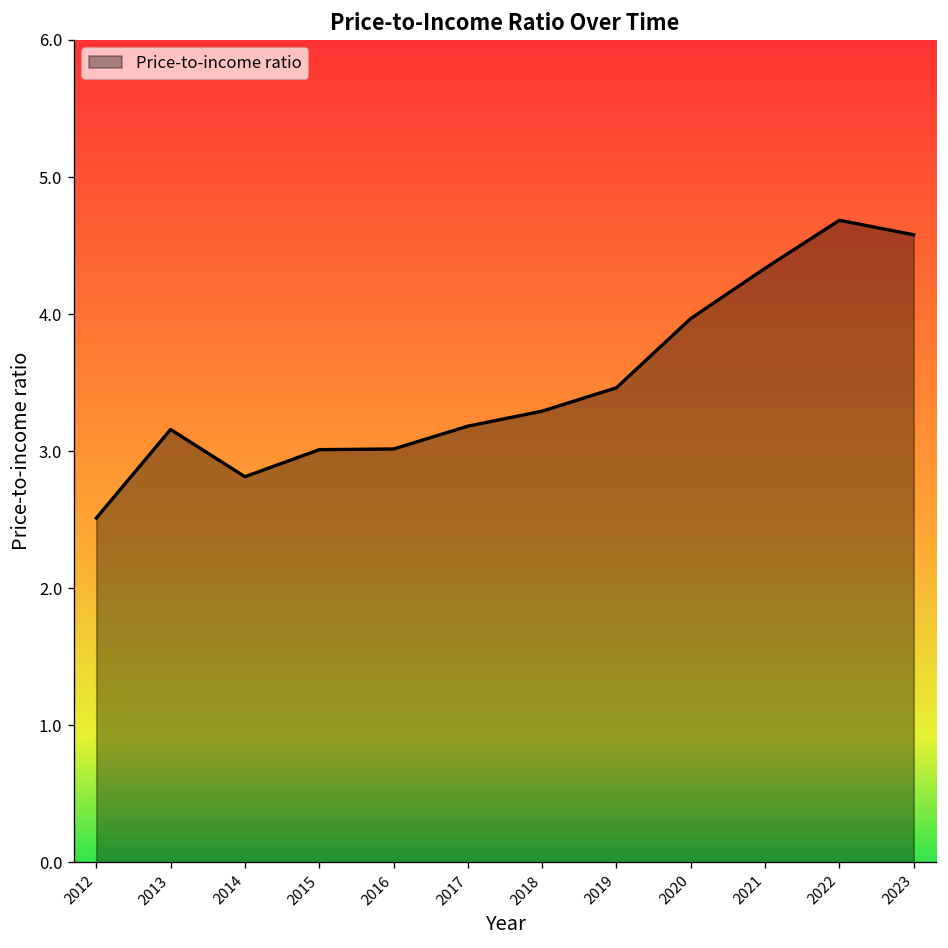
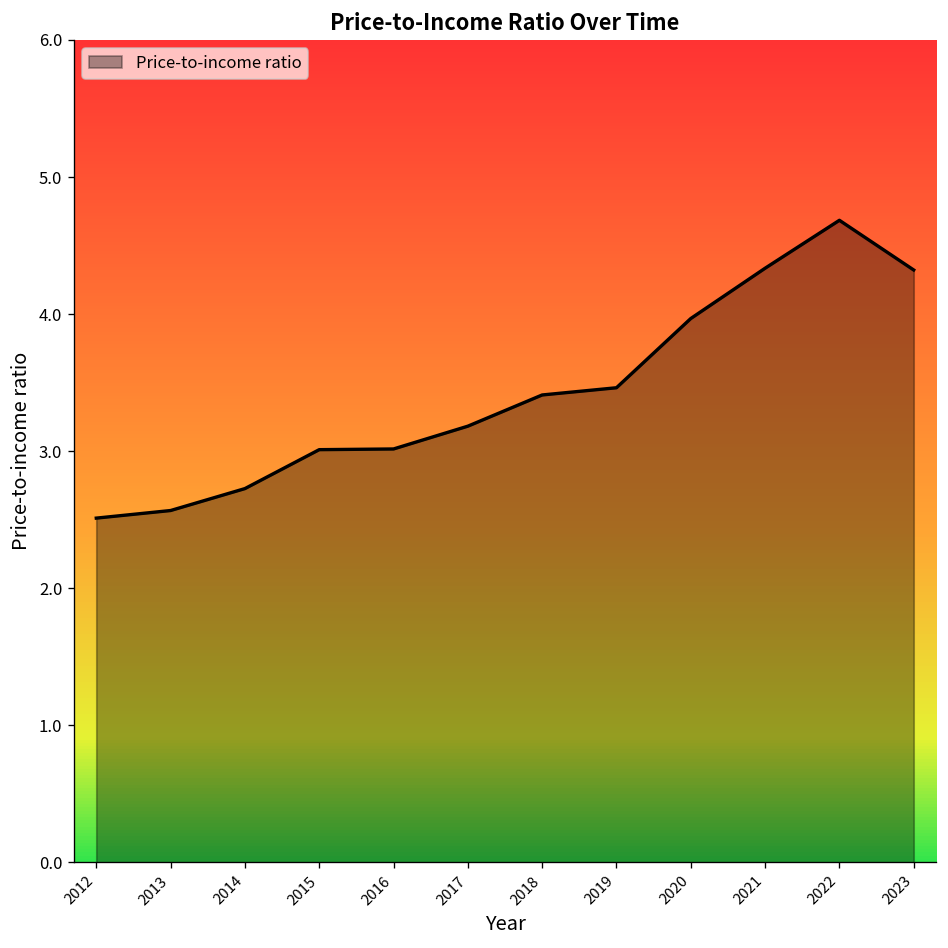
  {
    "2012": 2.51,
-   "2013": 3.16,
-   "2014": 2.81,
+   "2013": 2.57,
+   "2014": 2.73,
    "2015": 3.01,
    "2016": 3.02,
    "2017": 3.18,
-   "2018": 3.29,
+   "2018": 3.41,
    "2019": 3.46,
    "2020": 3.97,
    "2021": 4.34,
    "2022": 4.68,
-   "2023": 4.58
+   "2023": 4.32
  }
